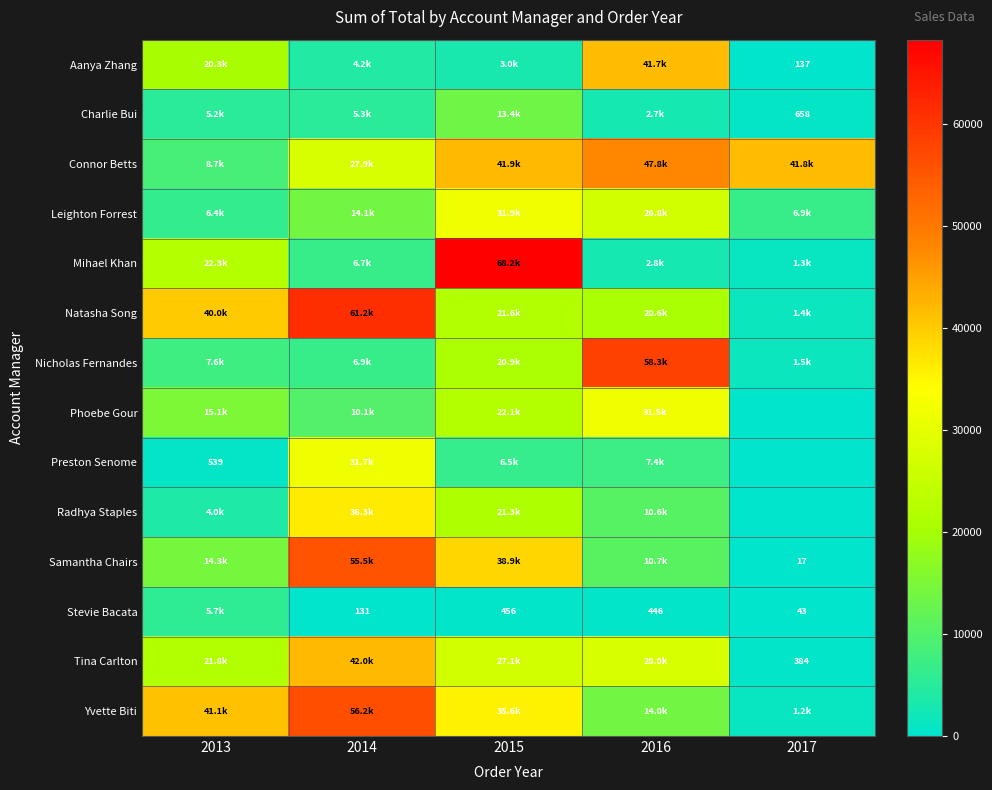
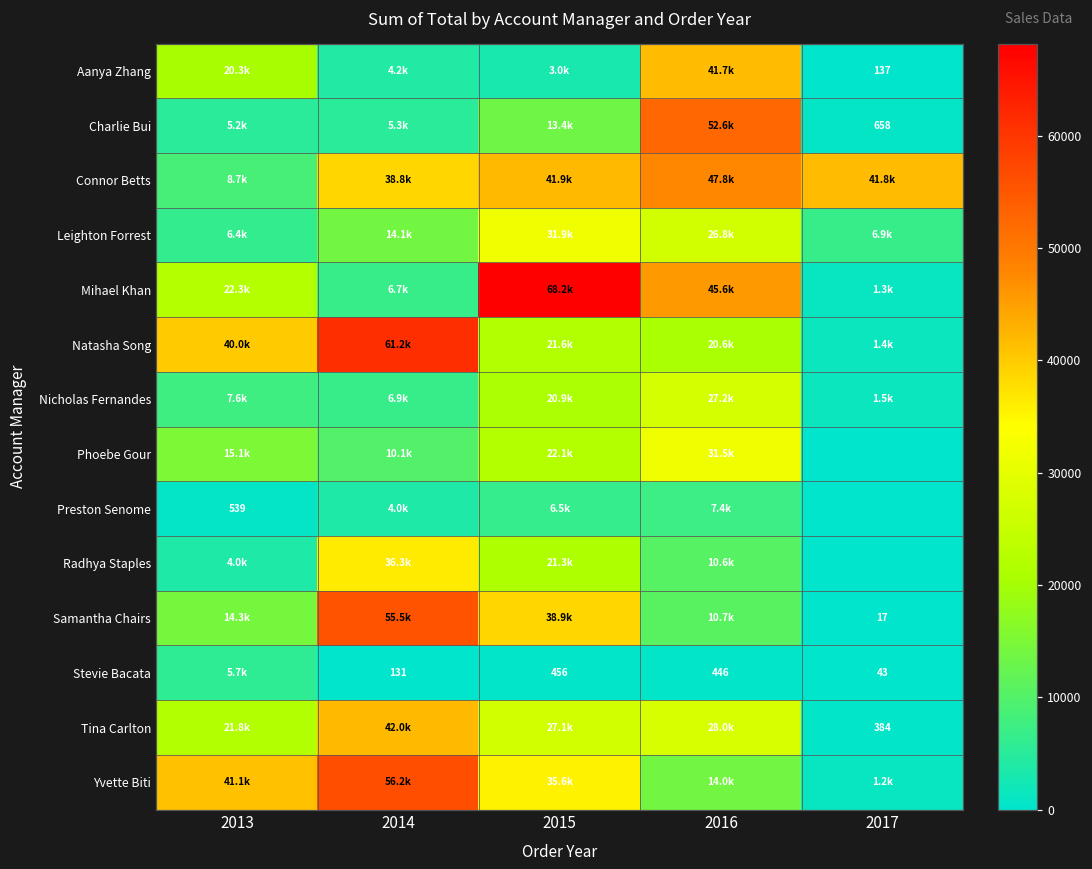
  {
    "Aanya Zhang": {
      "2013": "20.3k",
      "2014": "4.2k",
      "2015": "3.0k",
      "2016": "41.7k",
      "2017": "137"
    },
    "Charlie Bui": {
      "2013": "5.2k",
      "2014": "5.3k",
      "2015": "13.4k",
-     "2016": "2.7k",
+     "2016": "52.6k",
      "2017": "658"
    },
    "Connor Betts": {
      "2013": "8.7k",
-     "2014": "27.9k",
+     "2014": "38.8k",
      "2015": "41.9k",
      "2016": "47.8k",
      "2017": "41.8k"
    },
    "Leighton Forrest": {
      "2013": "6.4k",
      "2014": "14.1k",
      "2015": "31.9k",
      "2016": "26.8k",
      "2017": "6.9k"
    },
    "Mihael Khan": {
      "2013": "22.3k",
      "2014": "6.7k",
      "2015": "68.2k",
-     "2016": "2.8k",
+     "2016": "45.6k",
      "2017": "1.3k"
    },
    "Natasha Song": {
      "2013": "40.0k",
      "2014": "61.2k",
      "2015": "21.6k",
      "2016": "20.6k",
      "2017": "1.4k"
    },
    "Nicholas Fernandes": {
      "2013": "7.6k",
      "2014": "6.9k",
      "2015": "20.9k",
-     "2016": "58.3k",
+     "2016": "27.2k",
      "2017": "1.5k"
    },
    "Phoebe Gour": {
      "2013": "15.1k",
      "2014": "10.1k",
      "2015": "22.1k",
      "2016": "31.5k"
    },
    "Preston Senome": {
      "2013": "539",
-     "2014": "31.7k",
+     "2014": "4.0k",
      "2015": "6.5k",
      "2016": "7.4k"
    },
    "Radhya Staples": {
      "2013": "4.0k",
      "2014": "36.3k",
      "2015": "21.3k",
      "2016": "10.6k"
    },
    "Samantha Chairs": {
      "2013": "14.3k",
      "2014": "55.5k",
      "2015": "38.9k",
      "2016": "10.7k",
      "2017": "17"
    },
    "Stevie Bacata": {
      "2013": "5.7k",
      "2014": "131",
      "2015": "456",
      "2016": "446",
      "2017": "43"
    },
    "Tina Carlton": {
      "2013": "21.8k",
      "2014": "42.0k",
      "2015": "27.1k",
      "2016": "28.0k",
      "2017": "384"
    },
    "Yvette Biti": {
      "2013": "41.1k",
      "2014": "56.2k",
      "2015": "35.6k",
      "2016": "14.0k",
      "2017": "1.2k"
    }
  }
